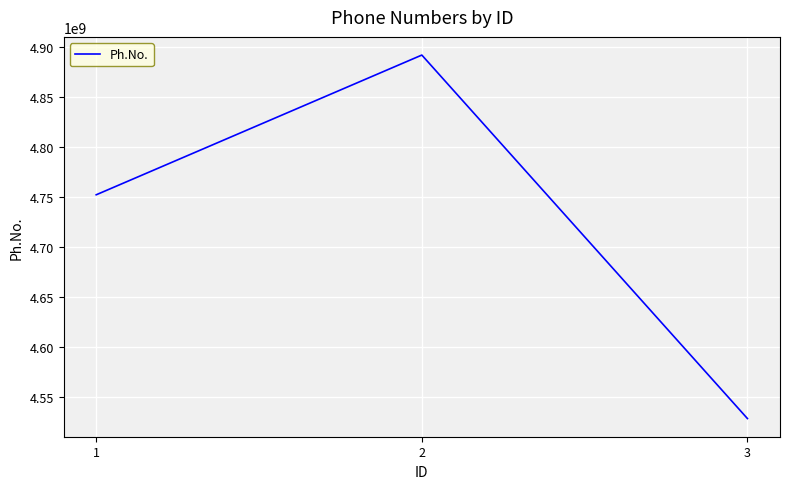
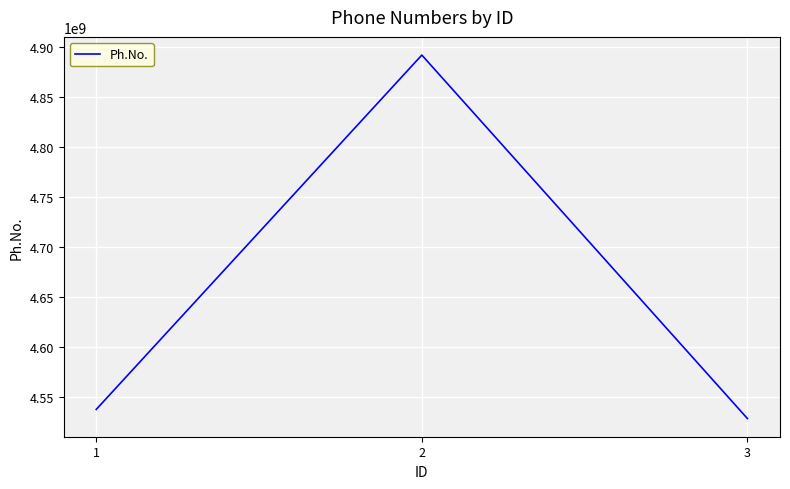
  {
-   "1": 4750000000,
+   "1": 4540000000,
    "2": 4890000000,
    "3": 4530000000
  }
